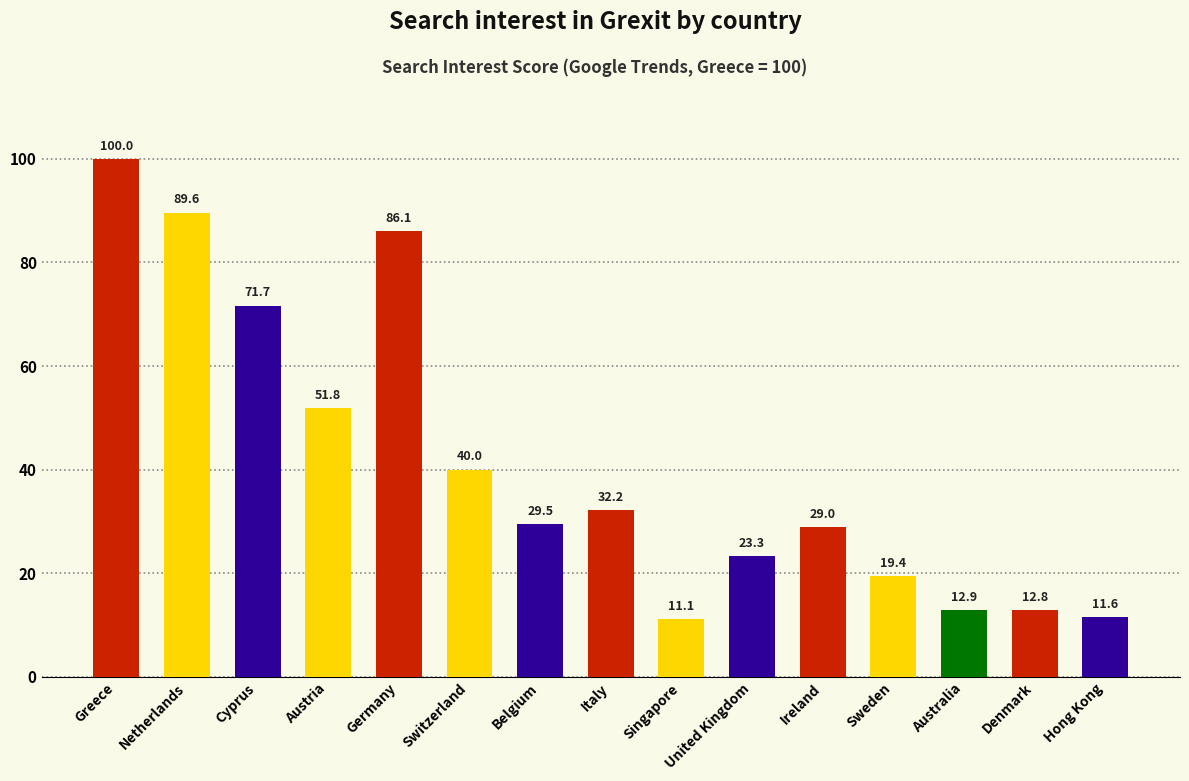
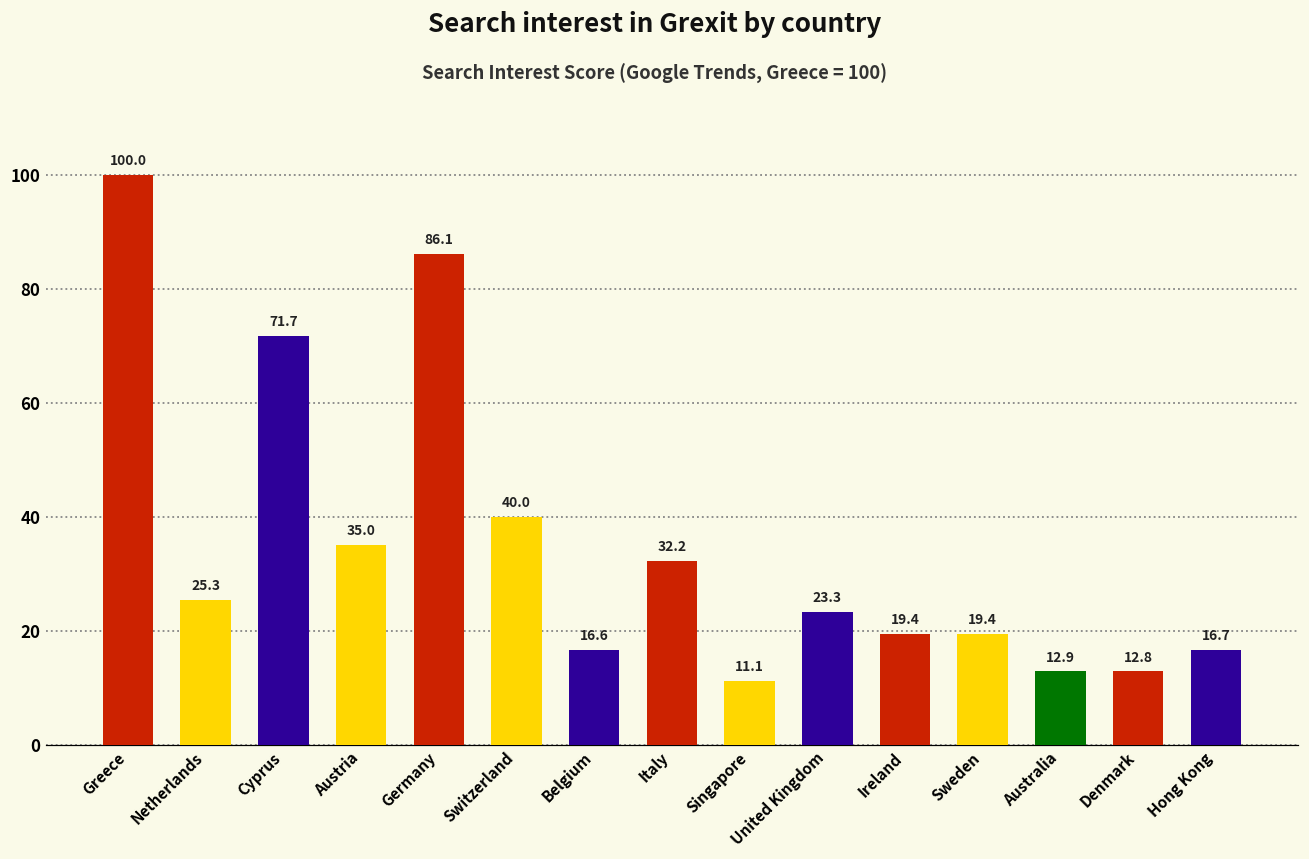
  {
    "Greece": 100.0,
-   "Netherlands": 89.6,
+   "Netherlands": 25.3,
    "Cyprus": 71.7,
-   "Austria": 51.8,
+   "Austria": 35.0,
    "Germany": 86.1,
    "Switzerland": 40.0,
-   "Belgium": 29.5,
+   "Belgium": 16.6,
    "Italy": 32.2,
    "Singapore": 11.1,
    "United Kingdom": 23.3,
-   "Ireland": 29.0,
+   "Ireland": 19.4,
    "Sweden": 19.4,
    "Australia": 12.9,
    "Denmark": 12.8,
-   "Hong Kong": 11.6
+   "Hong Kong": 16.7
  }
